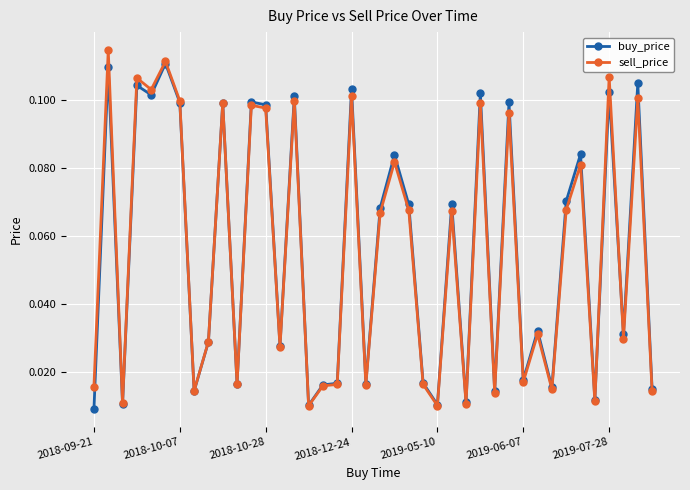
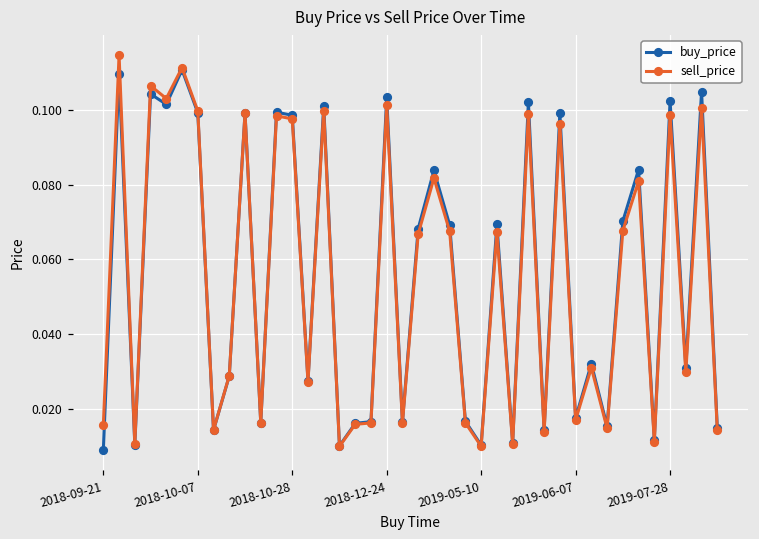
  {
    "buy_price": {
      "2018-10-28": 0.099,
      "2019-07-28": 0.102
    },
    "sell_price": {
      "2018-10-28": 0.098,
-     "2019-07-28": 0.107
+     "2019-07-28": 0.099
    }
  }
